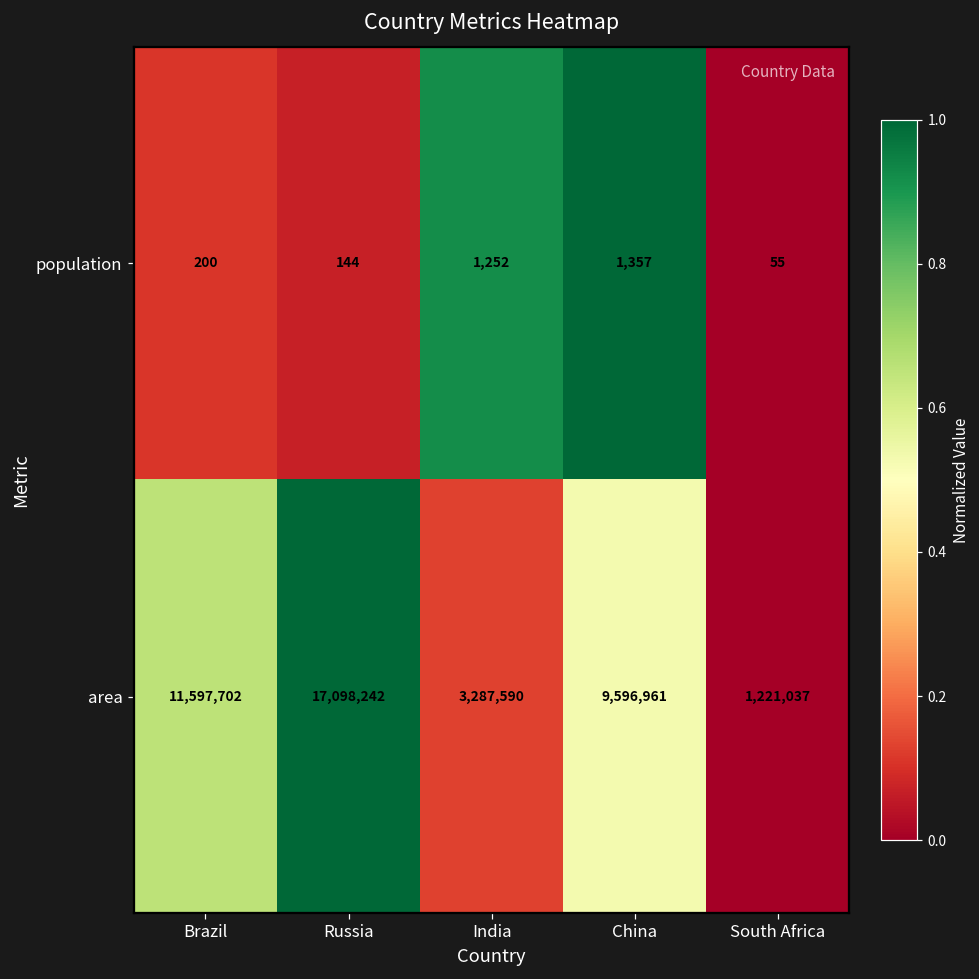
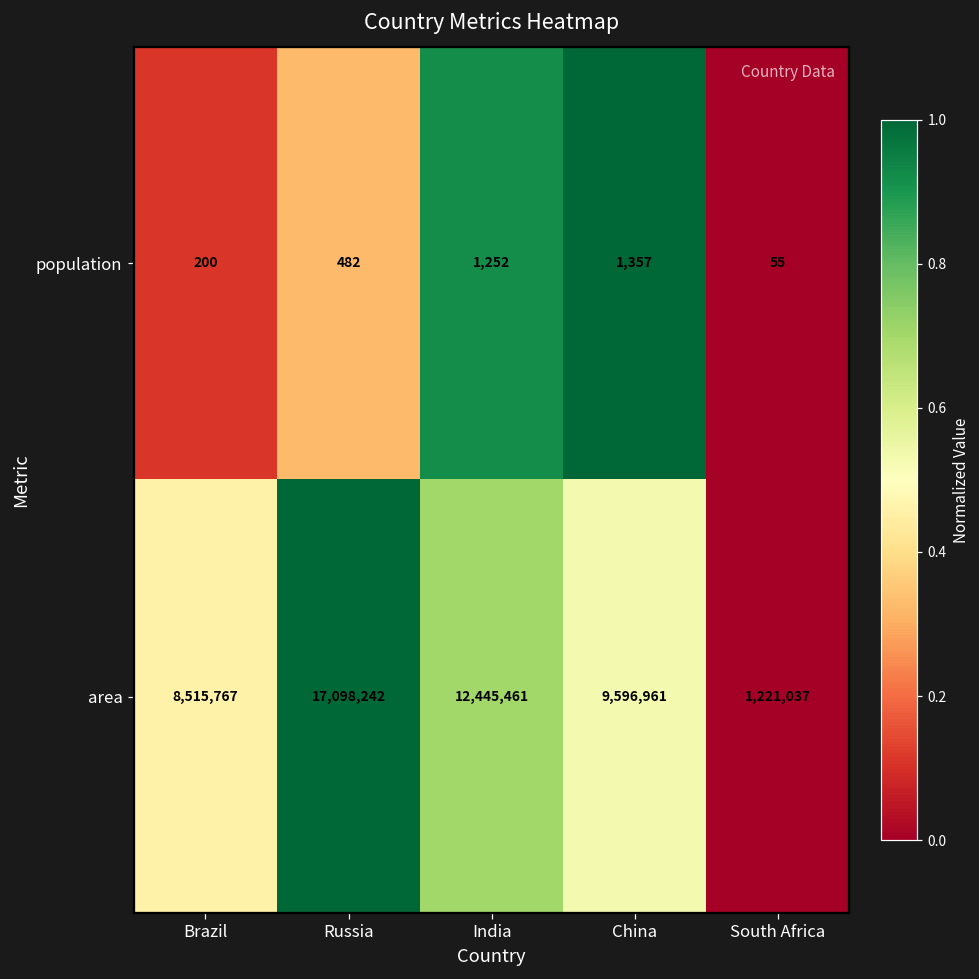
  {
    "population": {
      "Brazil": "200",
-     "Russia": "144",
+     "Russia": "482",
      "India": "1,252",
      "China": "1,357"
    },
    "area": {
-     "Brazil": "11,597,702",
+     "Brazil": "8,515,767",
      "Russia": "17,098,242",
-     "India": "3,287,590",
+     "India": "12,445,461",
      "China": "9,596,961",
      "South Africa": "1,221,037"
    }
  }
